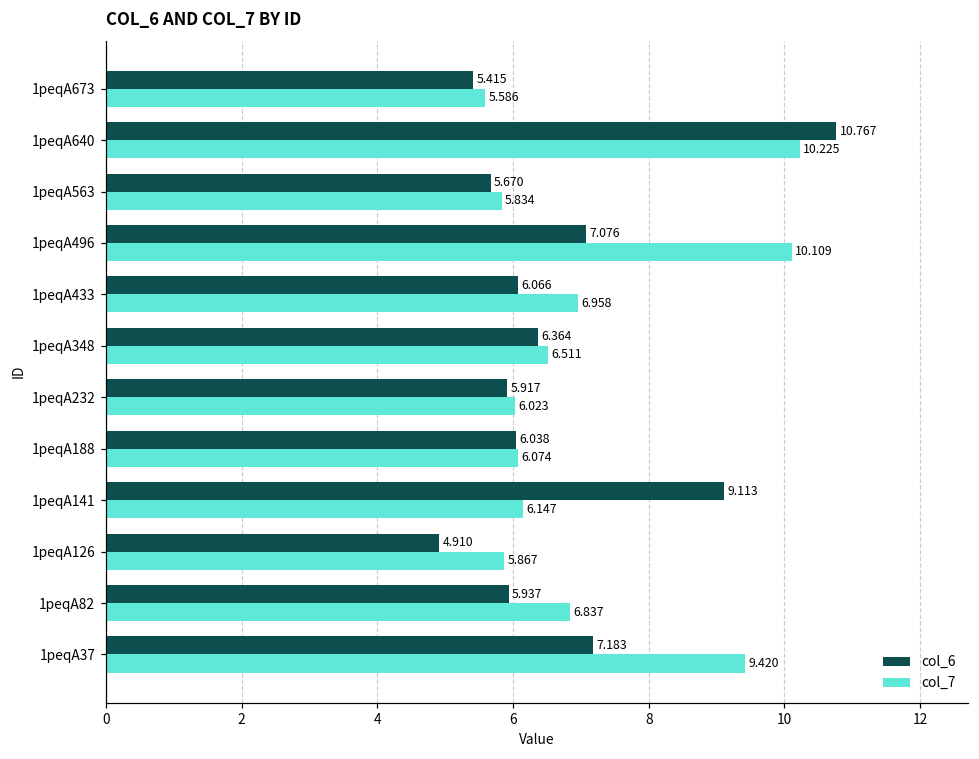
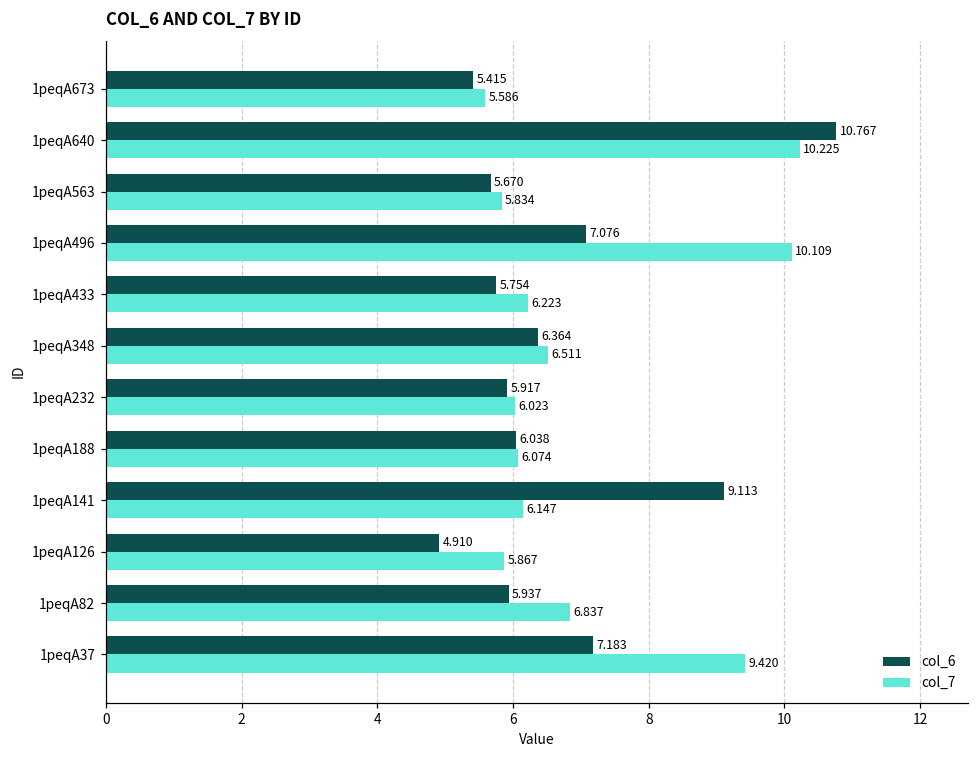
  {
    "col_6": {
      "1peqA673": 5.415,
      "1peqA640": 10.767,
      "1peqA563": 5.670,
      "1peqA496": 7.076,
-     "1peqA433": 6.066,
+     "1peqA433": 5.754,
      "1peqA348": 6.364,
      "1peqA232": 5.917,
      "1peqA188": 6.038,
      "1peqA141": 9.113,
      "1peqA126": 4.910,
      "1peqA82": 5.937,
      "1peqA37": 7.183
    },
    "col_7": {
      "1peqA673": 5.586,
      "1peqA640": 10.225,
      "1peqA563": 5.834,
      "1peqA496": 10.109,
-     "1peqA433": 6.958,
+     "1peqA433": 6.223,
      "1peqA348": 6.511,
      "1peqA232": 6.023,
      "1peqA188": 6.074,
      "1peqA141": 6.147,
      "1peqA126": 5.867,
      "1peqA82": 6.837,
      "1peqA37": 9.420
    }
  }
